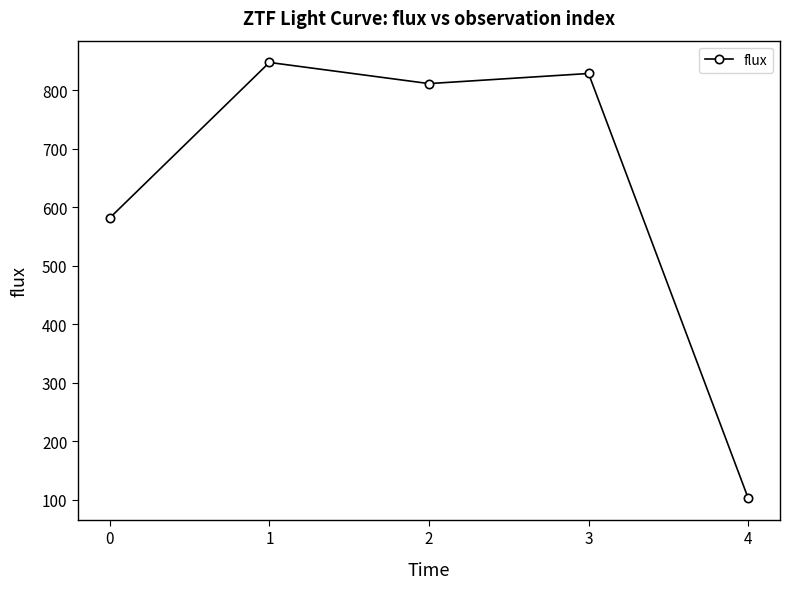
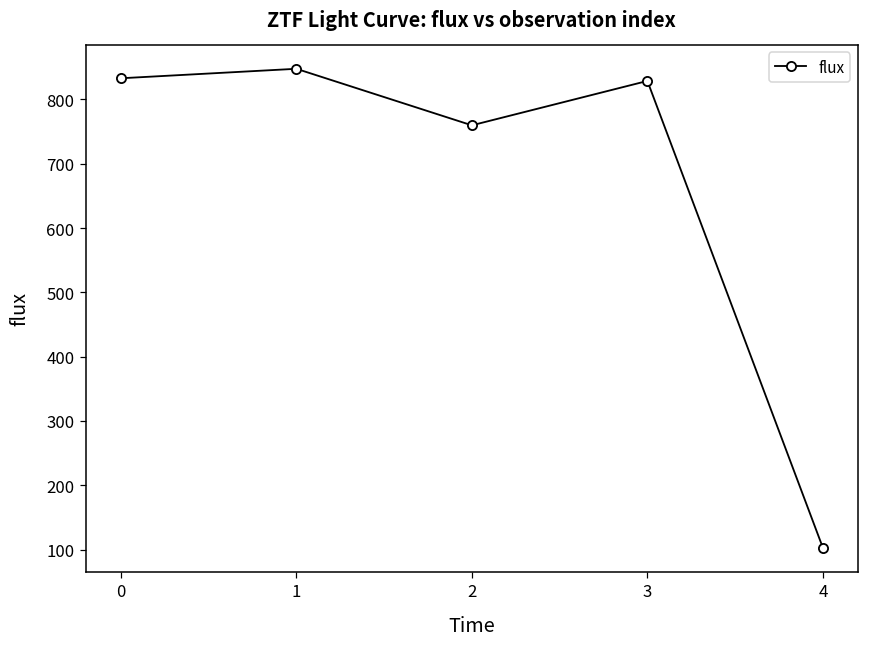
  {
-   "0": 580,
+   "0": 830,
    "1": 850,
-   "2": 810,
+   "2": 760,
    "3": 830,
    "4": 100
  }
